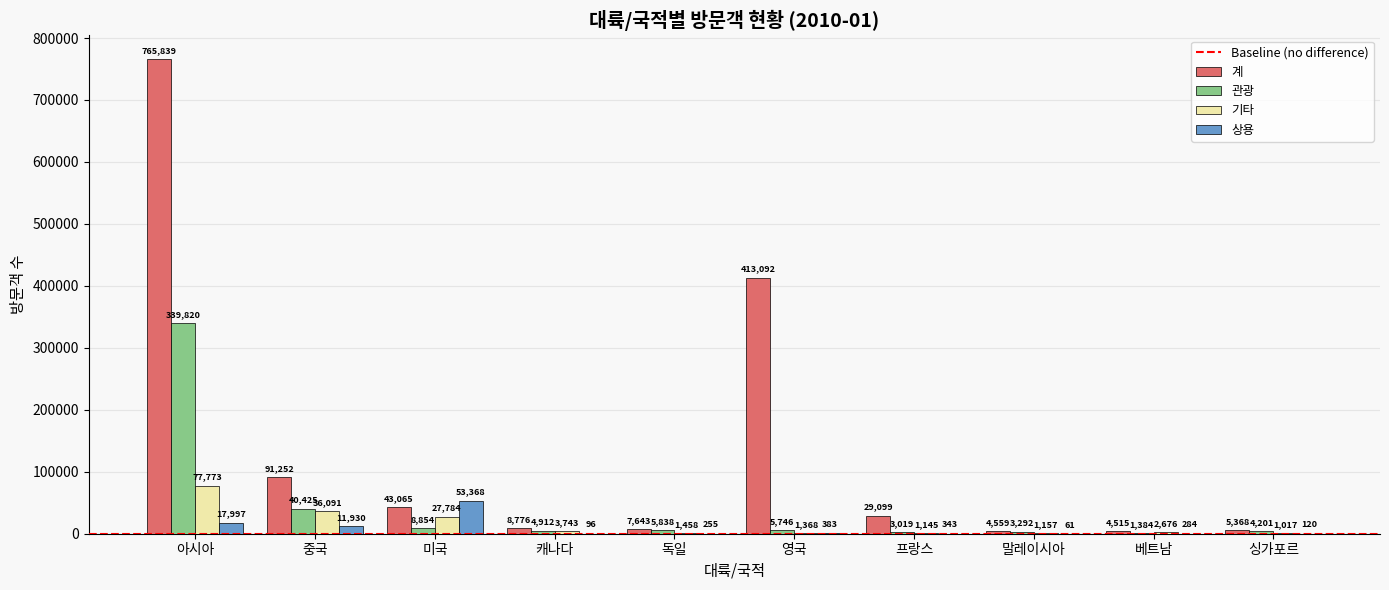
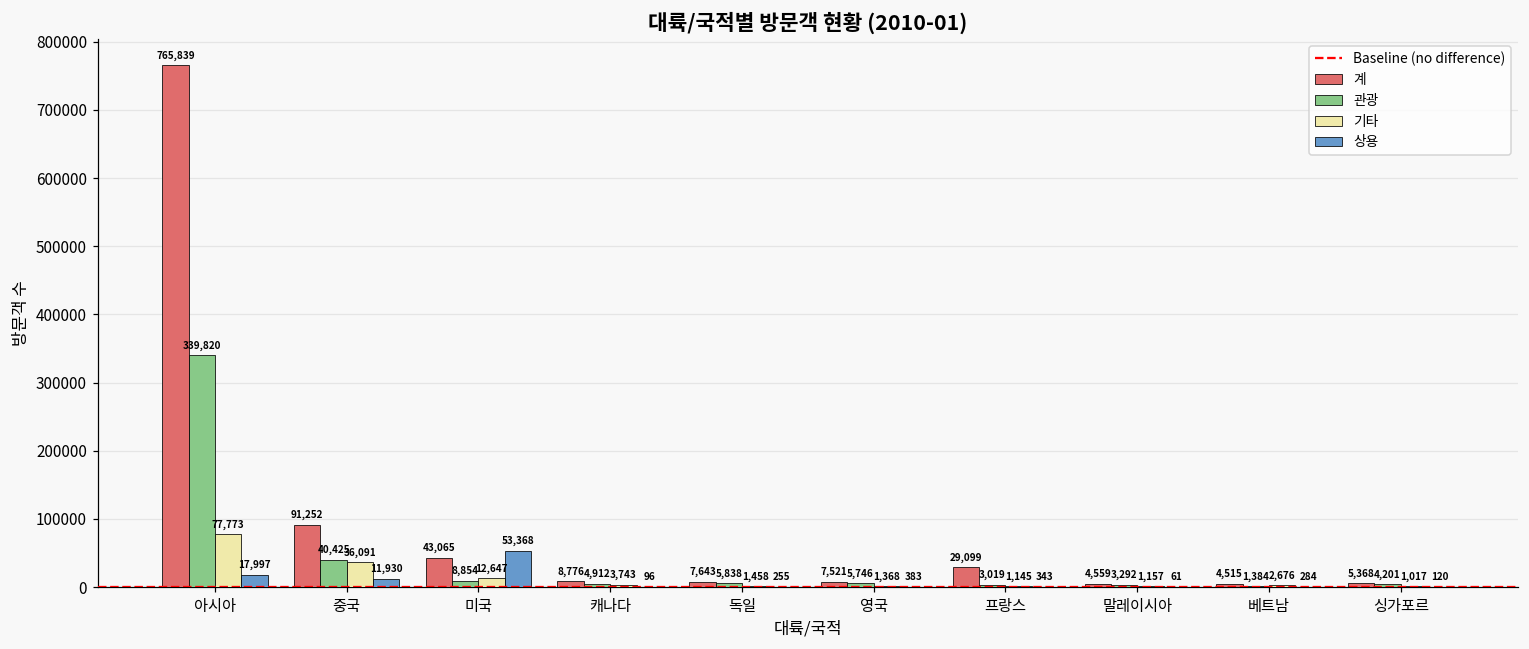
  {
    "계": {
      "아시아": "765,839",
      "중국": "91,252",
      "미국": "43,065",
      "캐나다": "8,776",
      "독일": "7,643",
-     "영국": "413,092",
+     "영국": "7,521",
      "프랑스": "29,099",
      "말레이시아": "4,559",
      "베트남": "4,515",
      "싱가포르": "5,368"
    },
    "관광": {
      "아시아": "339,820",
      "중국": "40,425",
      "미국": "8,854",
      "캐나다": "4,912",
      "독일": "5,838",
      "영국": "5,746",
      "프랑스": "3,019",
      "말레이시아": "3,292",
      "베트남": "1,384",
      "싱가포르": "4,201"
    },
    "기타": {
      "아시아": "77,773",
      "중국": "36,091",
-     "미국": "27,784",
+     "미국": "12,647",
      "캐나다": "3,743",
      "독일": "1,458",
      "영국": "1,368",
      "프랑스": "1,145",
      "말레이시아": "1,157",
      "베트남": "2,676",
      "싱가포르": "1,017"
    },
    "상용": {
      "아시아": "17,997",
      "중국": "11,930",
      "미국": "53,368",
      "캐나다": "96",
      "독일": "255",
      "영국": "383",
      "프랑스": "343",
      "말레이시아": "61",
      "베트남": "284",
      "싱가포르": "120"
    }
  }
